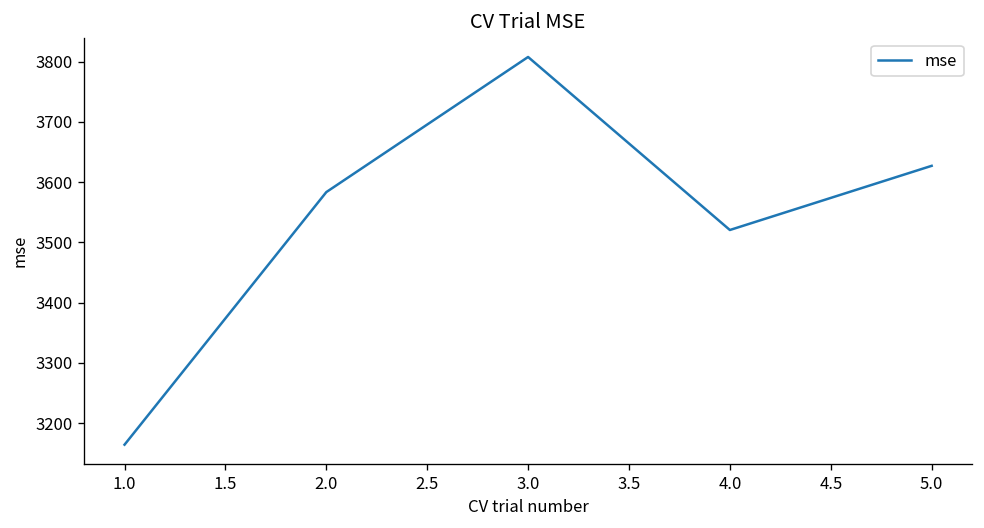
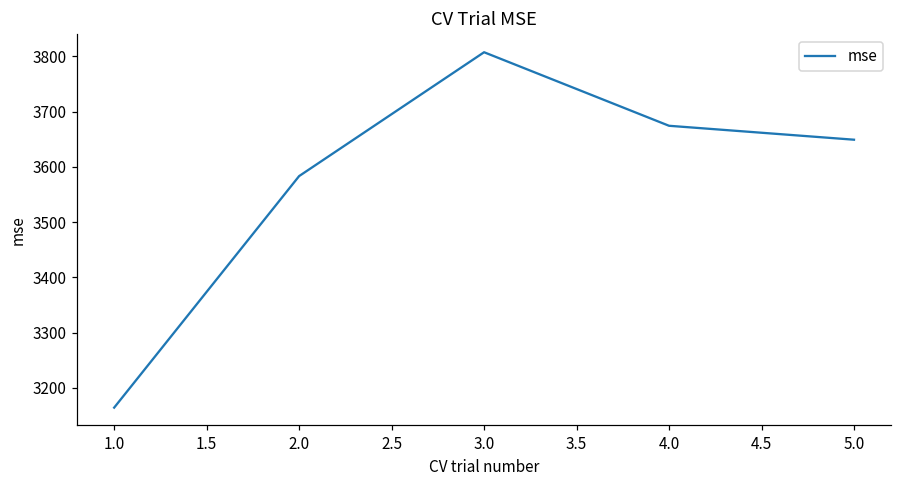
  {
    "1.0": 3160,
    "2.0": 3580,
    "3.0": 3810,
-   "4.0": 3520,
-   "5.0": 3630
+   "4.0": 3670,
+   "5.0": 3650
  }
